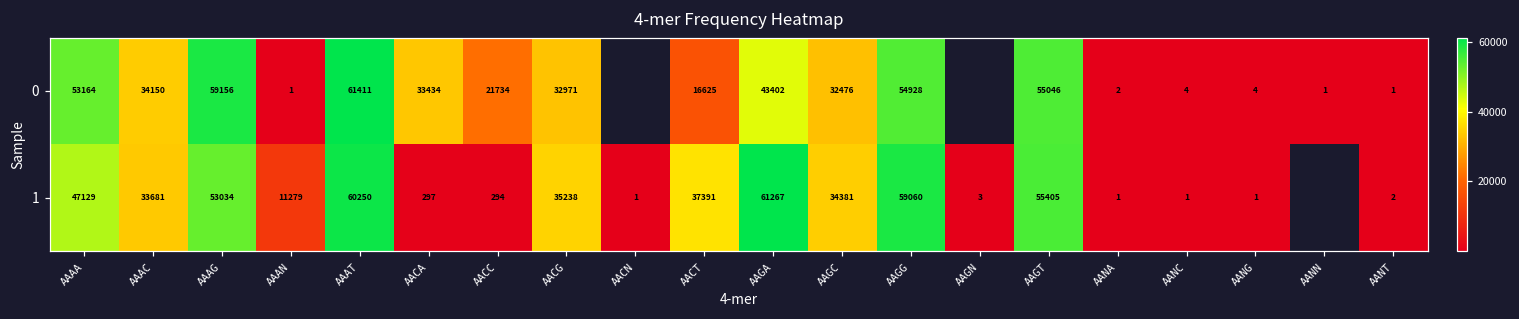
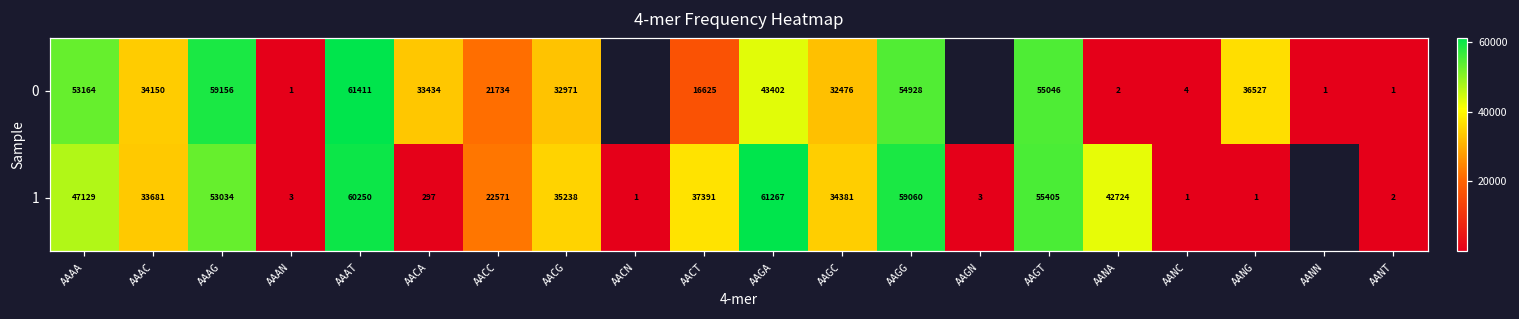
  {
    "0": {
      "AAAA": 53164,
      "AAAC": 34150,
      "AAAG": 59156,
      "AAAN": 1,
      "AAAT": 61411,
      "AACA": 33434,
      "AACC": 21734,
      "AACG": 32971,
      "AACT": 16625,
      "AAGA": 43402,
      "AAGC": 32476,
      "AAGG": 54928,
      "AAGT": 55046,
      "AANA": 2,
      "AANC": 4,
-     "AANG": 4,
+     "AANG": 36527,
      "AANN": 1,
      "AANT": 1
    },
    "1": {
      "AAAA": 47129,
      "AAAC": 33681,
      "AAAG": 53034,
-     "AAAN": 11279,
+     "AAAN": 3,
      "AAAT": 60250,
      "AACA": 297,
-     "AACC": 294,
+     "AACC": 22571,
      "AACG": 35238,
      "AACN": 1,
      "AACT": 37391,
      "AAGA": 61267,
      "AAGC": 34381,
      "AAGG": 59060,
      "AAGN": 3,
      "AAGT": 55405,
-     "AANA": 1,
+     "AANA": 42724,
      "AANC": 1,
      "AANG": 1,
      "AANT": 2
    }
  }
